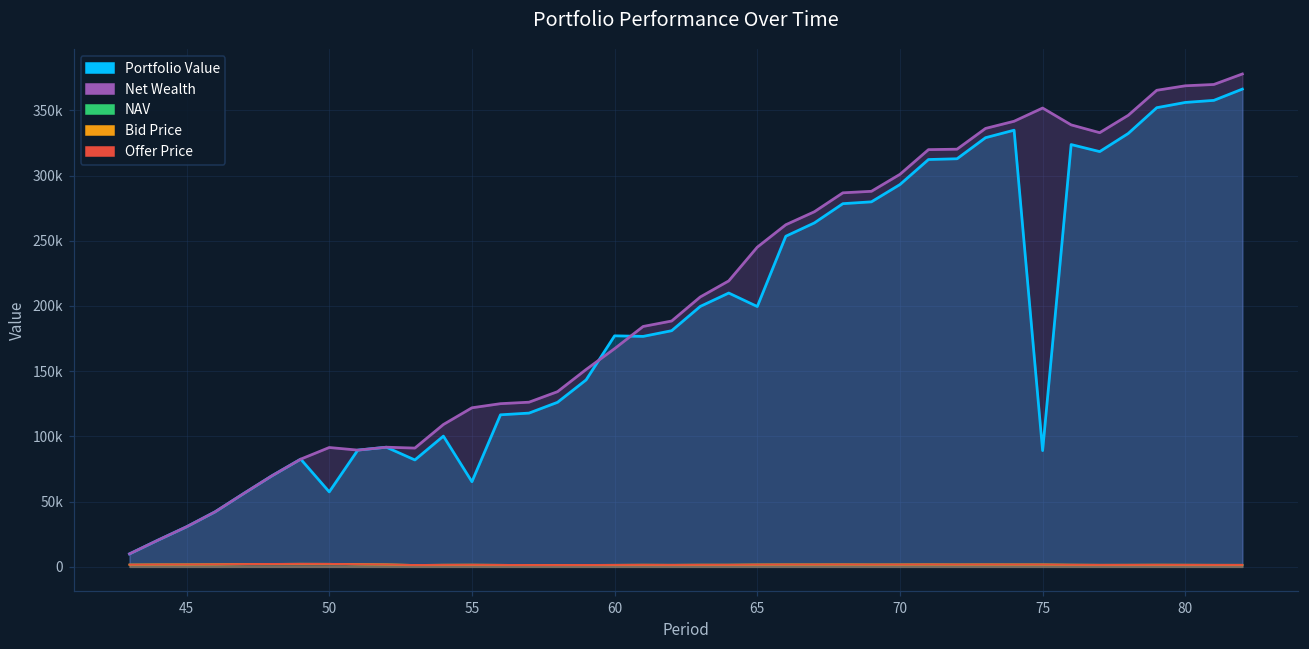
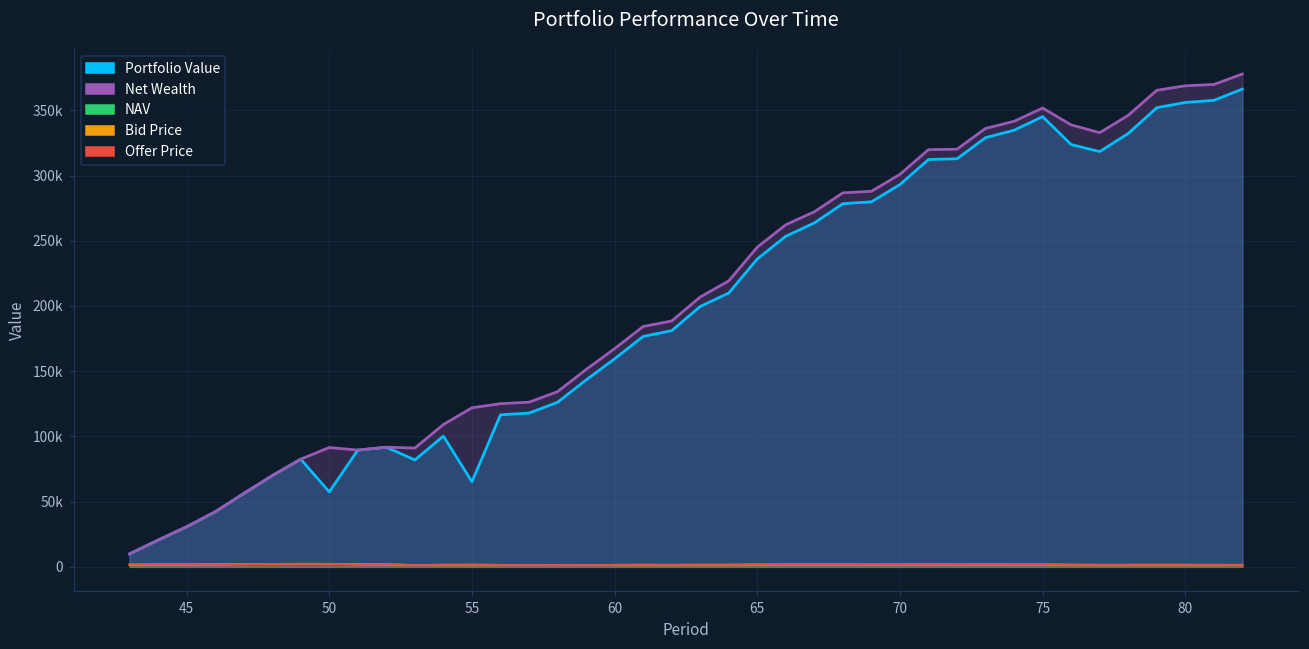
  {
    "Portfolio Value": {
      "50": 57000,
      "55": 65000,
-     "60": 177000,
-     "65": 200000,
+     "60": 159000,
+     "65": 236000,
      "70": 293000,
-     "75": 89000,
+     "75": 345000,
      "80": 356000
    }
  }
